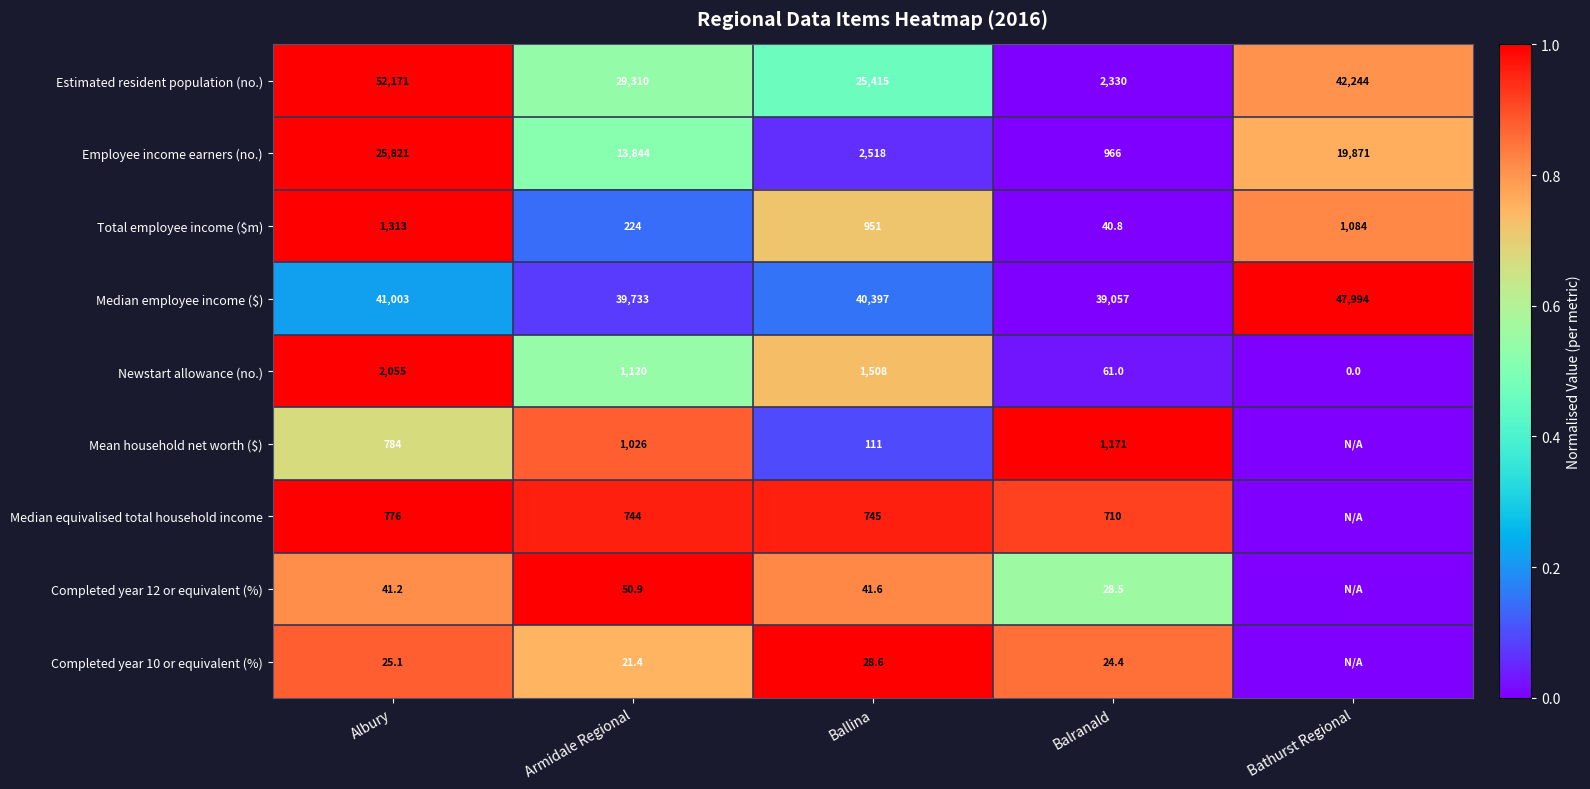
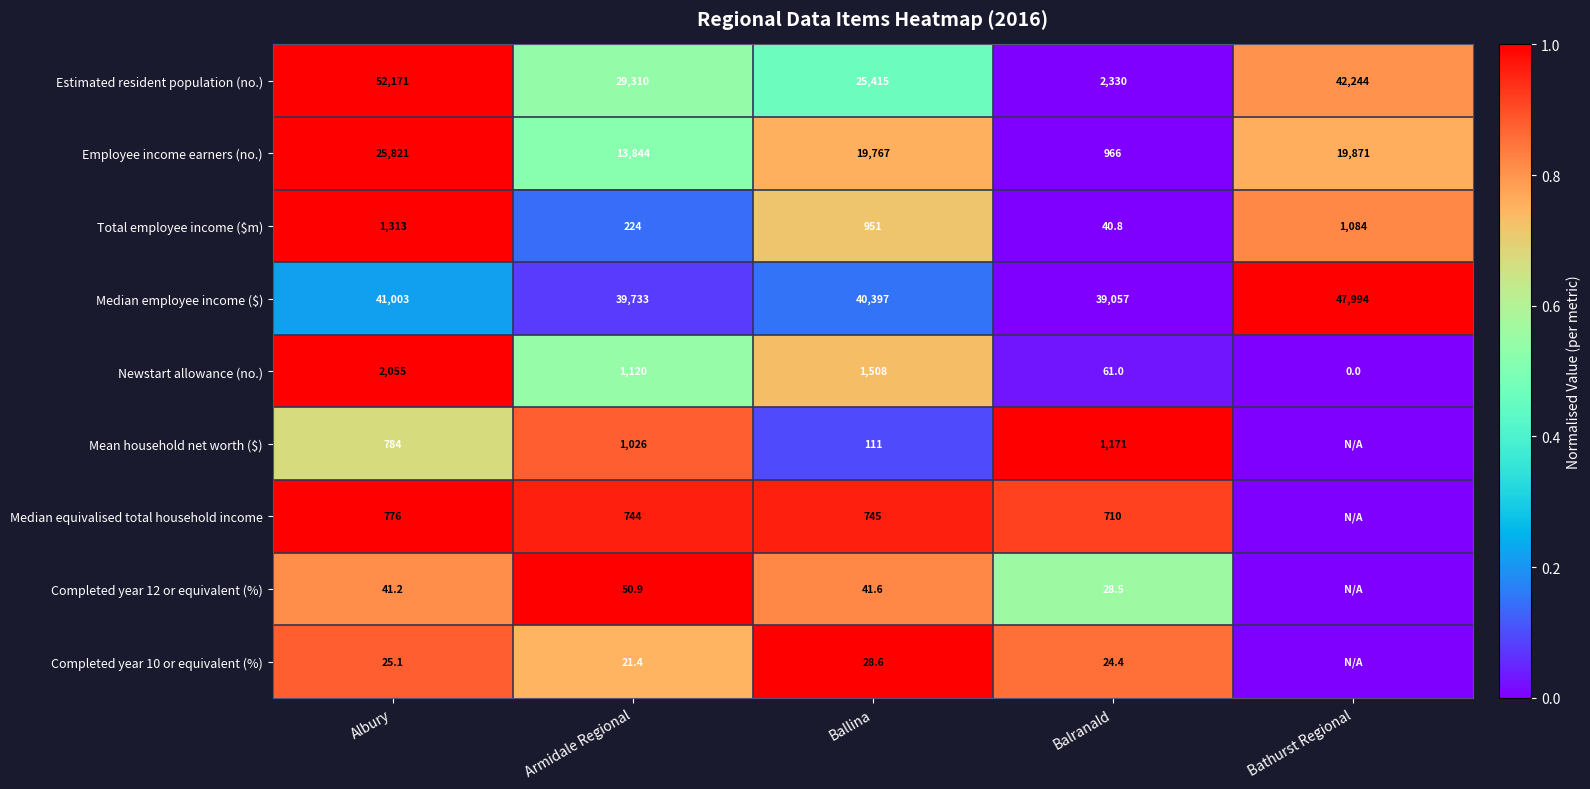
  {
    "Estimated resident population (no.)": {
      "Albury": "52,171",
      "Armidale Regional": "29,310",
      "Ballina": "25,415",
      "Balranald": "2,330",
      "Bathurst Regional": "42,244"
    },
    "Employee income earners (no.)": {
      "Albury": "25,821",
      "Armidale Regional": "13,844",
-     "Ballina": "2,518",
+     "Ballina": "19,767",
      "Balranald": "966",
      "Bathurst Regional": "19,871"
    },
    "Total employee income ($m)": {
      "Albury": "1,313",
      "Armidale Regional": "224",
      "Ballina": "951",
      "Balranald": "40.8",
      "Bathurst Regional": "1,084"
    },
    "Median employee income ($)": {
      "Albury": "41,003",
      "Armidale Regional": "39,733",
      "Ballina": "40,397",
      "Balranald": "39,057",
      "Bathurst Regional": "47,994"
    },
    "Newstart allowance (no.)": {
      "Albury": "2,055",
      "Armidale Regional": "1,120",
      "Ballina": "1,508",
      "Balranald": "61.0",
      "Bathurst Regional": "0.0"
    },
    "Mean household net worth ($)": {
      "Albury": "784",
      "Armidale Regional": "1,026",
      "Ballina": "111",
      "Balranald": "1,171"
    },
    "Median equivalised total household income": {
      "Albury": "776",
      "Armidale Regional": "744",
      "Ballina": "745",
      "Balranald": "710"
    },
    "Completed year 12 or equivalent (%)": {
      "Albury": "41.2",
      "Armidale Regional": "50.9",
      "Ballina": "41.6",
      "Balranald": "28.5"
    },
    "Completed year 10 or equivalent (%)": {
      "Albury": "25.1",
      "Armidale Regional": "21.4",
      "Ballina": "28.6",
      "Balranald": "24.4"
    }
  }
